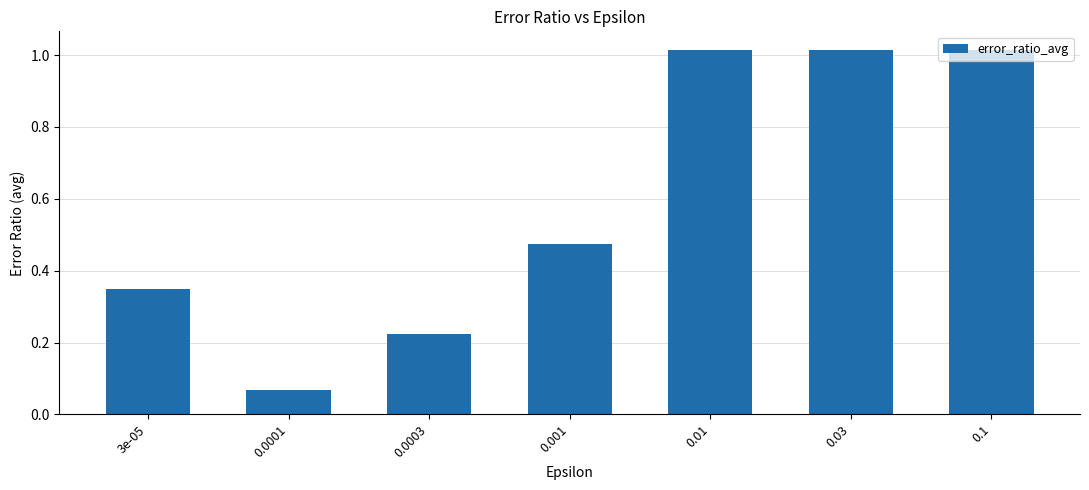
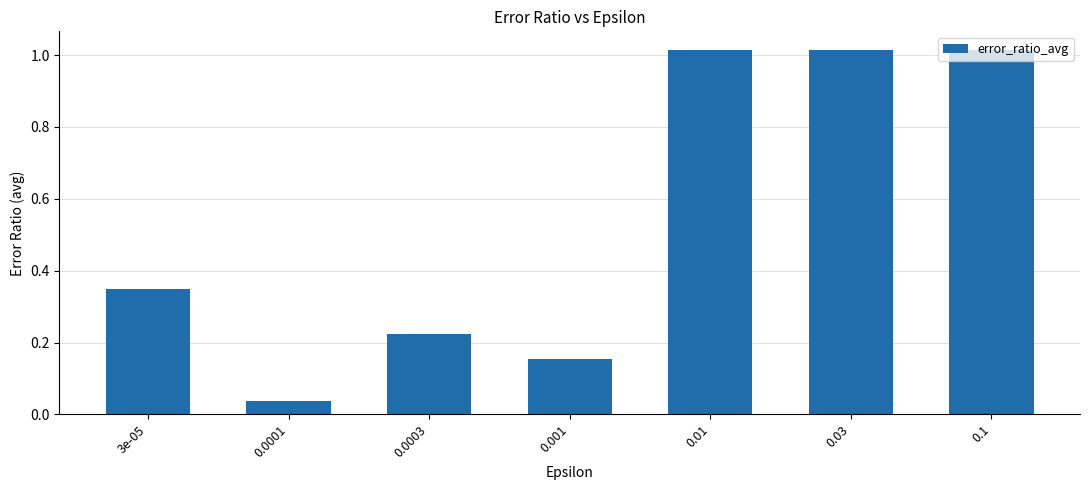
  {
    "3e-05": 0.35,
-   "0.0001": 0.07,
+   "0.0001": 0.04,
    "0.0003": 0.22,
-   "0.001": 0.47,
+   "0.001": 0.15,
    "0.01": 1.02,
    "0.03": 1.02
  }
